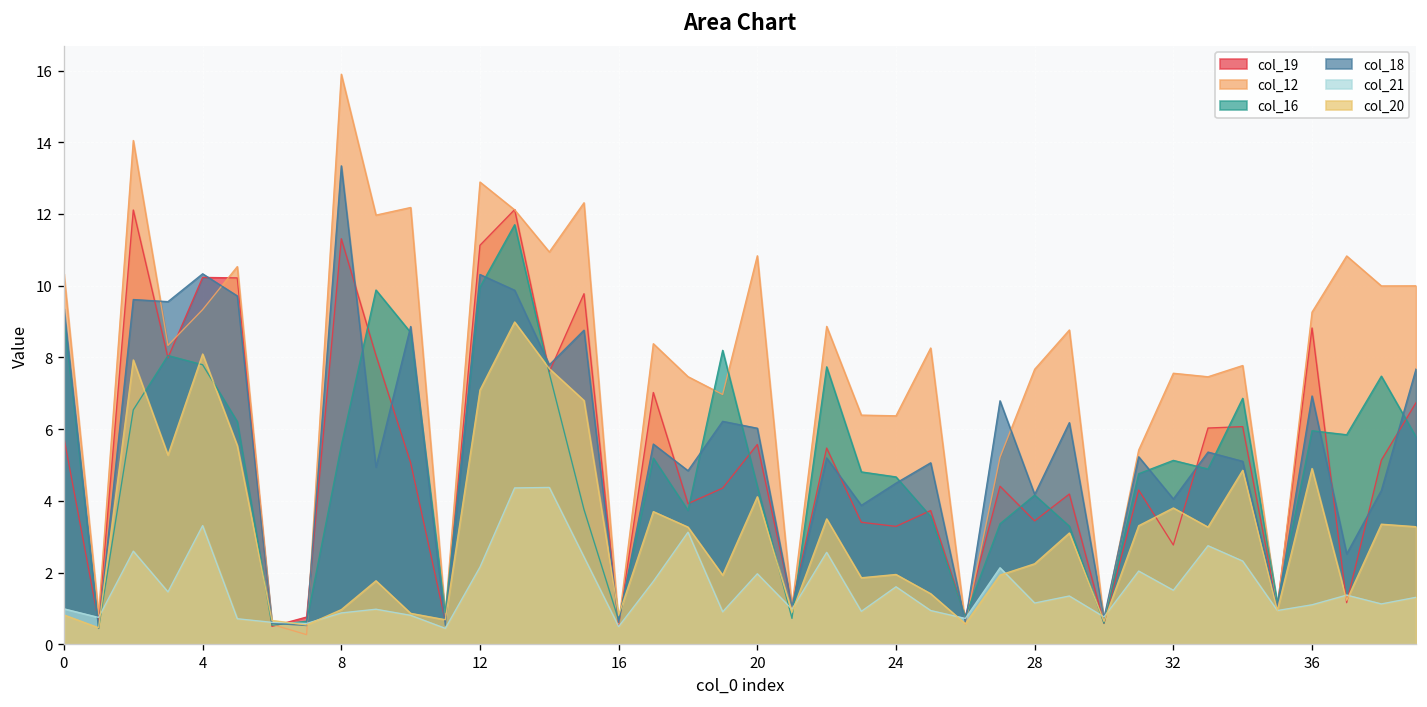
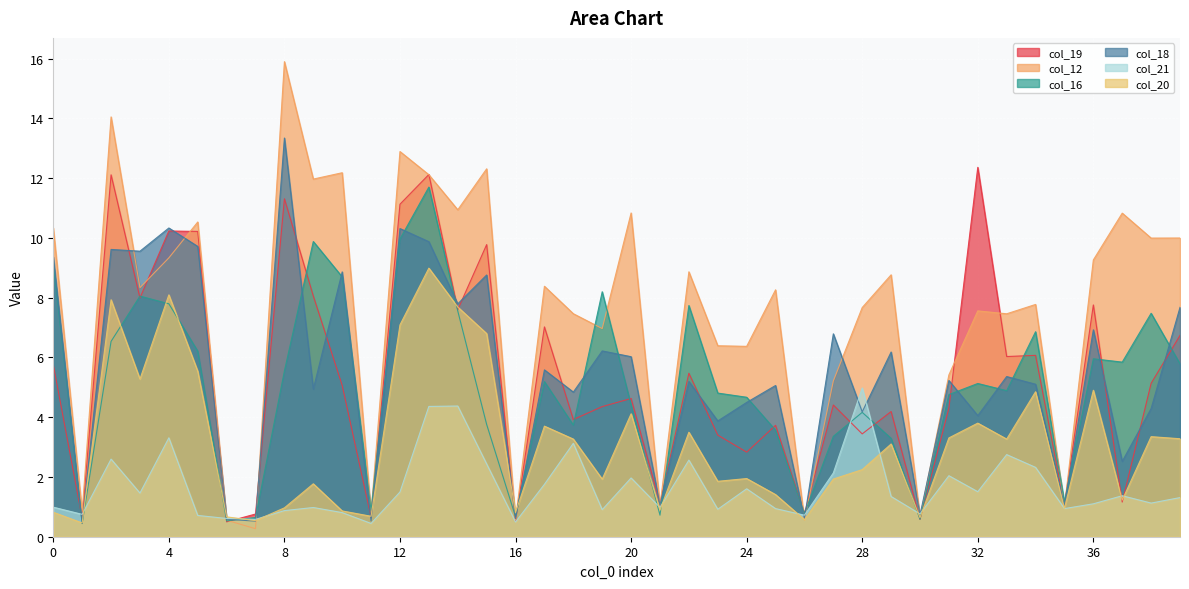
  {
    "col_19": {
      "0": 5.8,
      "4": 10.2,
      "8": 11.3,
      "12": 11.1,
-     "20": 5.6,
-     "24": 3.3,
+     "20": 4.6,
+     "24": 2.8,
      "28": 3.4,
-     "32": 2.8,
-     "36": 8.8
+     "32": 12.4,
+     "36": 7.8
    },
    "col_21": {
      "0": 1.0,
      "4": 3.3,
      "8": 0.9,
-     "12": 2.2,
+     "12": 1.5,
      "20": 2.0,
      "24": 1.6,
-     "28": 1.2,
+     "28": 5.0,
      "32": 1.5,
      "36": 1.1
    }
  }
